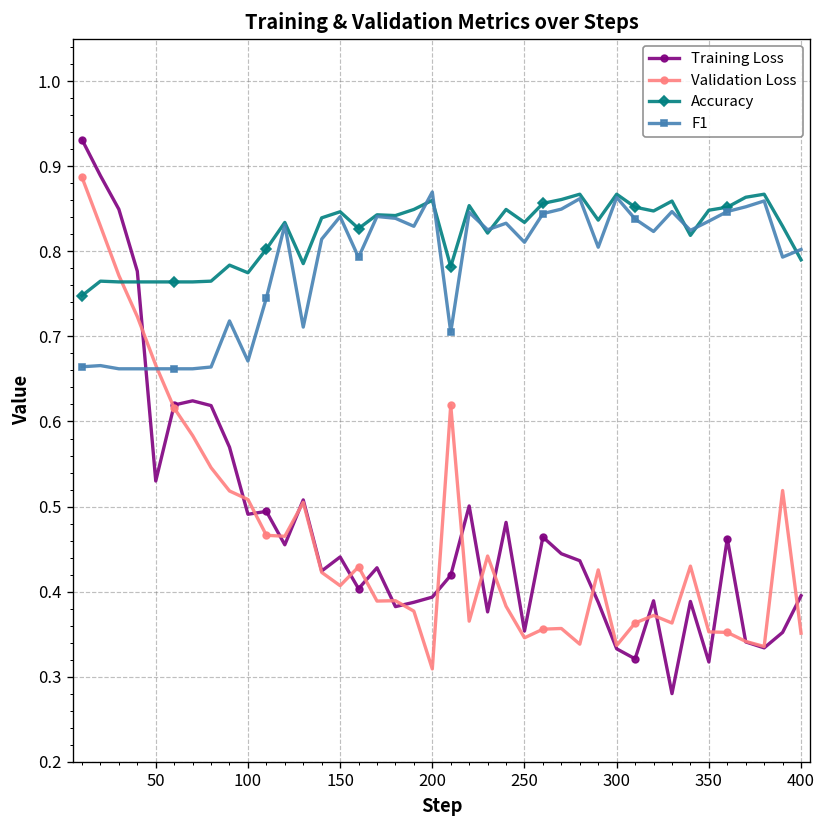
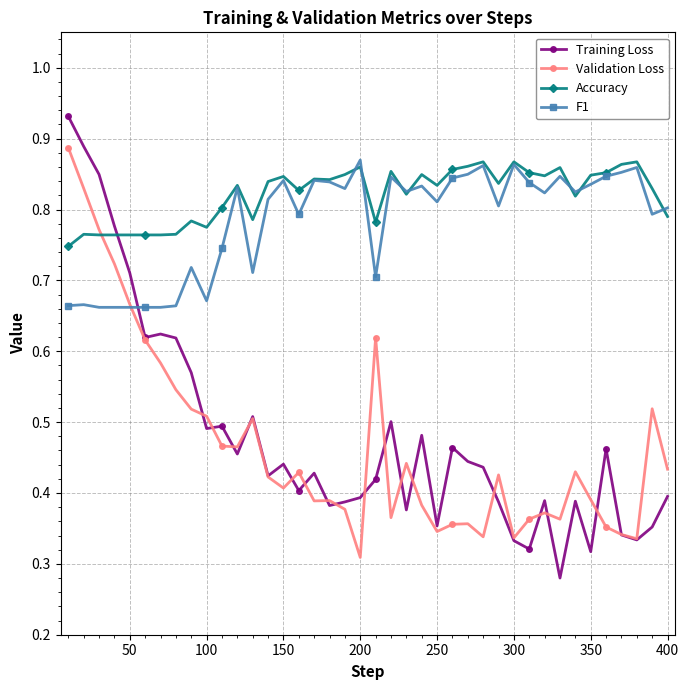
  {
    "Training Loss": {
-     "50": 0.53,
+     "50": 0.71,
      "100": 0.49,
      "150": 0.44,
      "200": 0.39,
      "250": 0.35,
      "300": 0.33,
      "350": 0.32,
      "400": 0.40
    },
    "Validation Loss": {
      "50": 0.67,
      "100": 0.51,
      "150": 0.41,
      "200": 0.31,
      "250": 0.35,
      "300": 0.34,
-     "350": 0.35,
-     "400": 0.35
+     "350": 0.39,
+     "400": 0.43
    },
    "Accuracy": {
      "50": 0.76,
      "100": 0.77,
      "150": 0.85,
      "200": 0.86,
      "250": 0.83,
      "300": 0.87,
      "350": 0.85,
      "400": 0.79
    },
    "F1": {
      "50": 0.66,
      "100": 0.67,
      "150": 0.84,
      "200": 0.87,
      "250": 0.81,
      "300": 0.86,
      "350": 0.84,
      "400": 0.80
    }
  }
